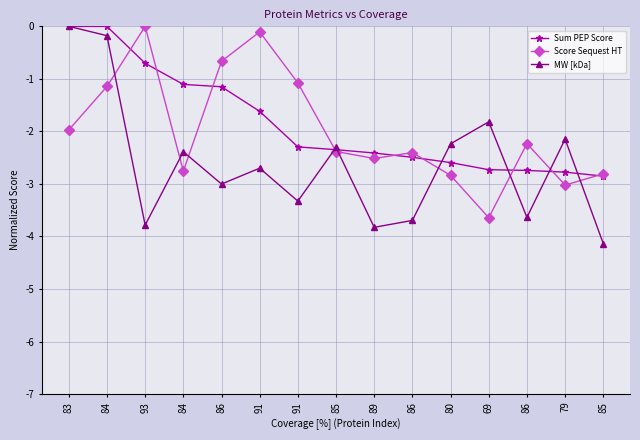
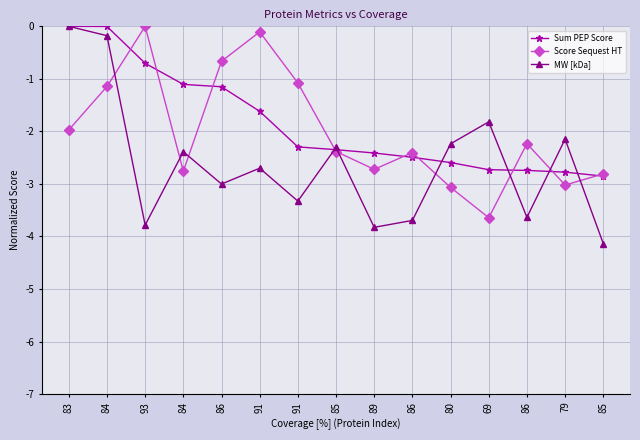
  {
    "Score Sequest HT": {
      "83": -2.0,
      "93": 0.0,
-     "89": -2.5,
-     "80": -2.8,
+     "89": -2.7,
+     "80": -3.1,
      "69": -3.6,
      "79": -3.0
    }
  }
